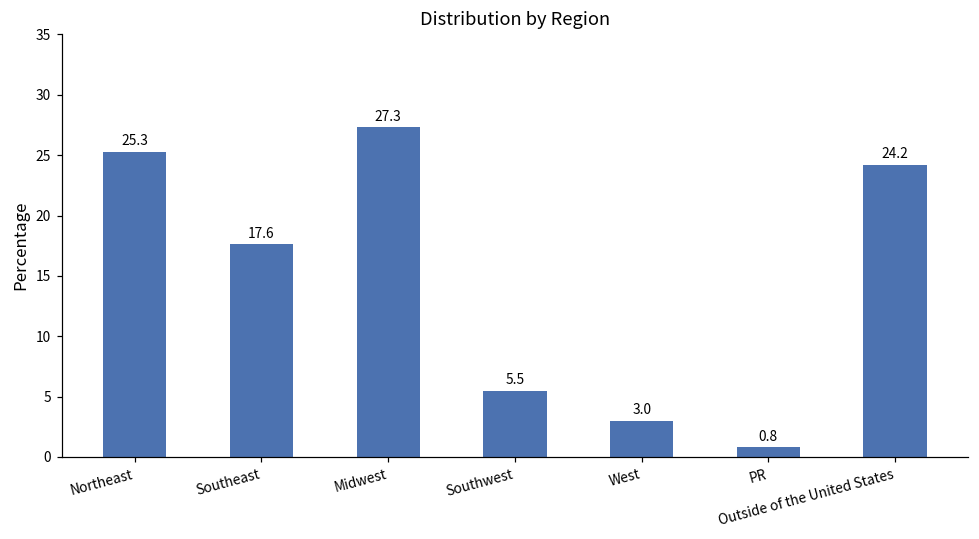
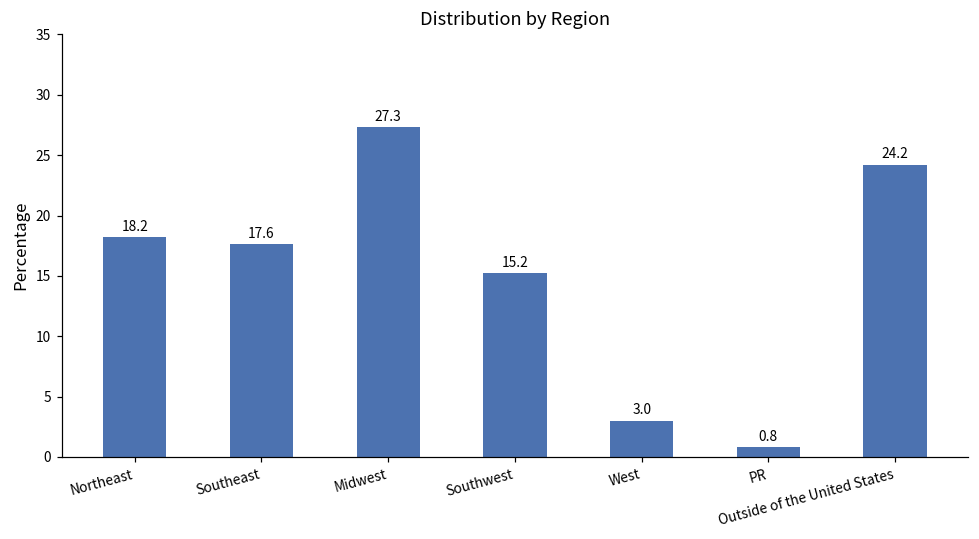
  {
-   "Northeast": 25.3,
+   "Northeast": 18.2,
    "Southeast": 17.6,
    "Midwest": 27.3,
-   "Southwest": 5.5,
+   "Southwest": 15.2,
    "West": 3.0,
    "PR": 0.8,
    "Outside of the United States": 24.2
  }
